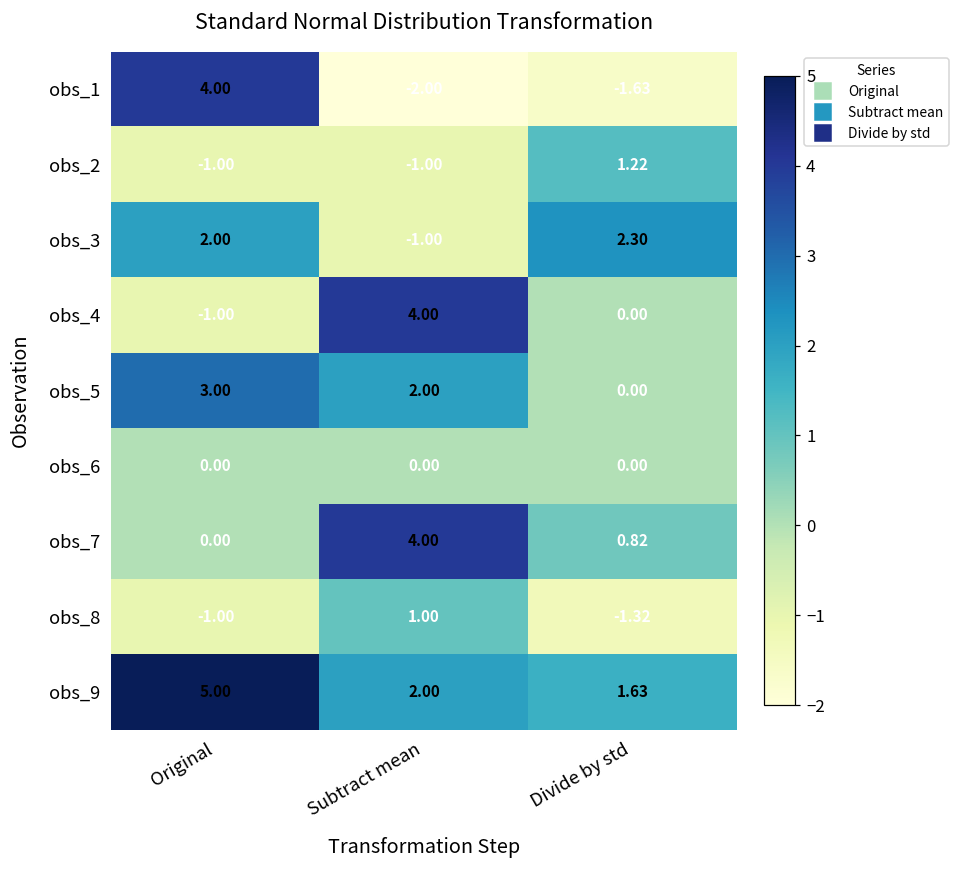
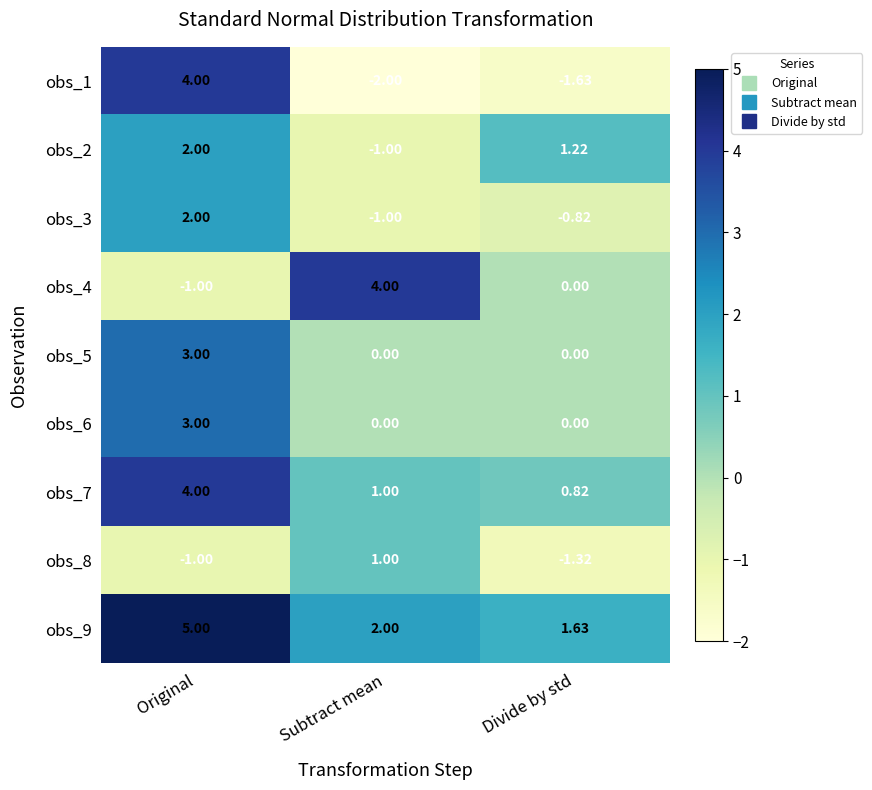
  {
    "obs_1": {
      "Original": 4.00,
      "Divide by std": -1.63
    },
    "obs_2": {
-     "Original": -1.00,
+     "Original": 2.00,
      "Subtract mean": -1.00,
      "Divide by std": 1.22
    },
    "obs_3": {
      "Original": 2.00,
      "Subtract mean": -1.00,
-     "Divide by std": 2.30
+     "Divide by std": -0.82
    },
    "obs_4": {
      "Original": -1.00,
      "Subtract mean": 4.00,
      "Divide by std": 0.00
    },
    "obs_5": {
      "Original": 3.00,
-     "Subtract mean": 2.00,
+     "Subtract mean": 0.00,
      "Divide by std": 0.00
    },
    "obs_6": {
-     "Original": 0.00,
+     "Original": 3.00,
      "Subtract mean": 0.00,
      "Divide by std": 0.00
    },
    "obs_7": {
-     "Original": 0.00,
-     "Subtract mean": 4.00,
+     "Original": 4.00,
+     "Subtract mean": 1.00,
      "Divide by std": 0.82
    },
    "obs_8": {
      "Original": -1.00,
      "Subtract mean": 1.00,
      "Divide by std": -1.32
    },
    "obs_9": {
      "Original": 5.00,
      "Subtract mean": 2.00,
      "Divide by std": 1.63
    }
  }
